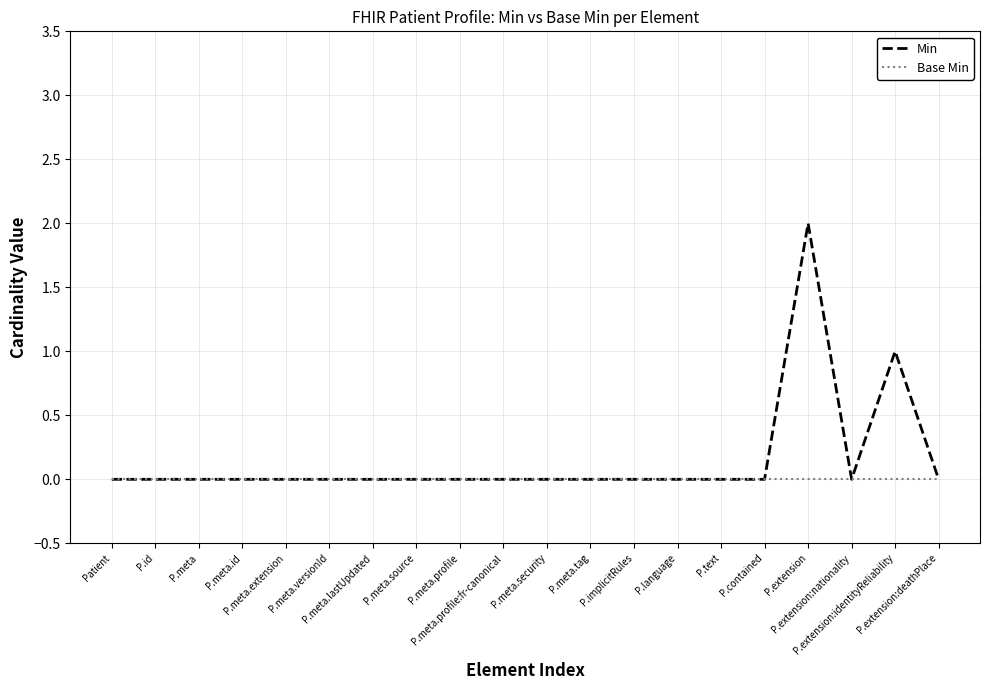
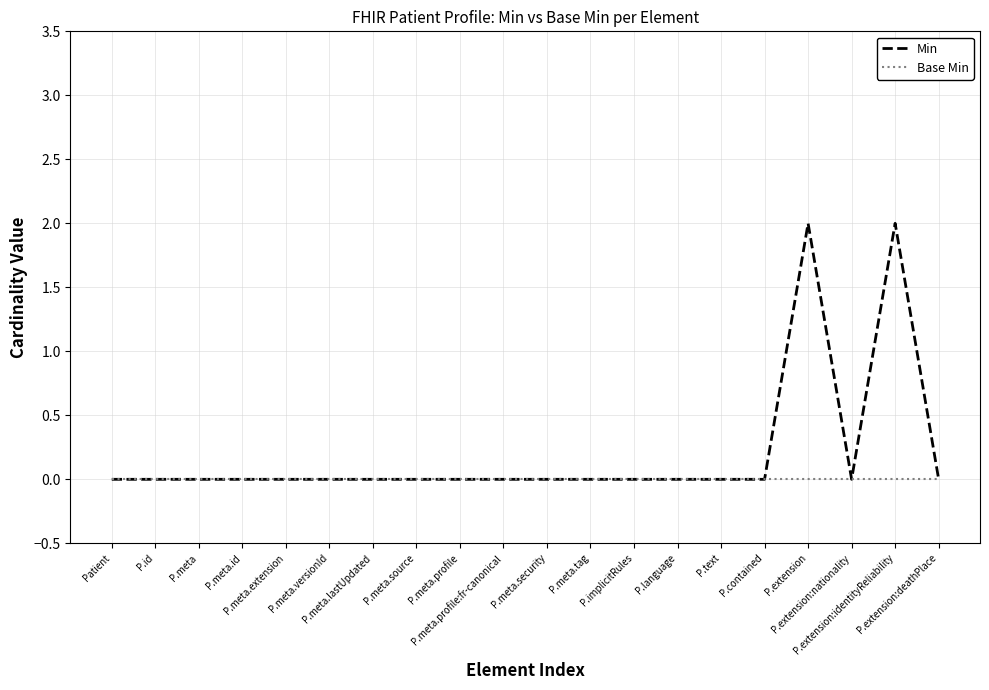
  {
    "Min": {
      "P.extension": 2,
-     "P.extension:identityReliability": 1
+     "P.extension:identityReliability": 2
    },
    "Base Min": {
      "P.extension": 0,
      "P.extension:identityReliability": 0
    }
  }
